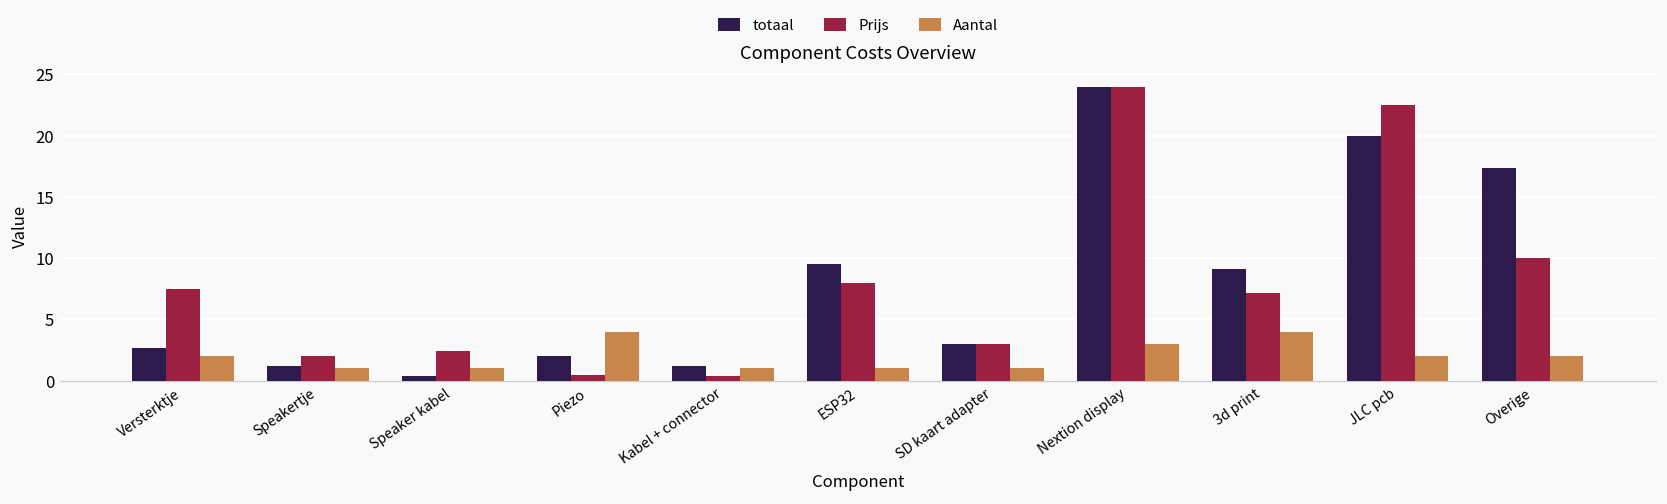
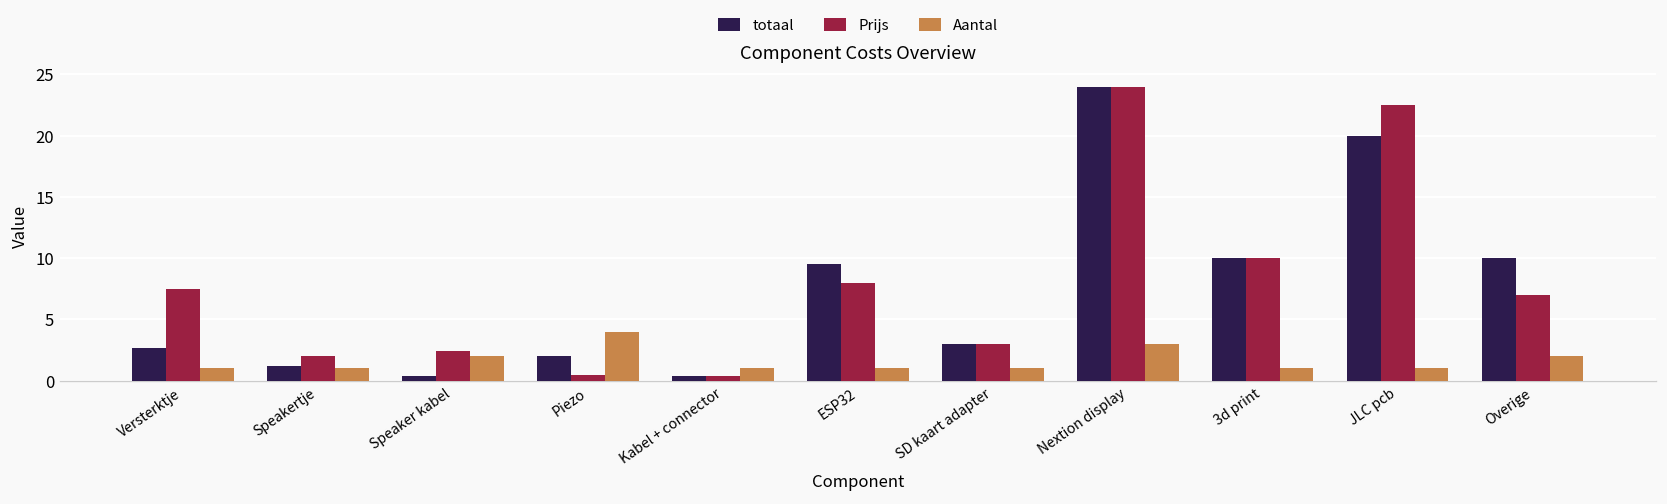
  {
    "totaal": {
      "Versterktje": 2.7,
      "Speakertje": 1.2,
      "Speaker kabel": 0.4,
      "Piezo": 2.0,
-     "Kabel + connector": 1.2,
+     "Kabel + connector": 0.4,
      "ESP32": 9.5,
      "SD kaart adapter": 3.0,
      "Nextion display": 24.0,
-     "3d print": 9.1,
+     "3d print": 10.0,
      "JLC pcb": 20.0,
-     "Overige": 17.4
+     "Overige": 10.0
    },
    "Prijs": {
      "Versterktje": 7.5,
      "Speakertje": 2.0,
      "Speaker kabel": 2.4,
      "Piezo": 0.5,
      "Kabel + connector": 0.4,
      "ESP32": 8.0,
      "SD kaart adapter": 3.0,
      "Nextion display": 24.0,
-     "3d print": 7.2,
+     "3d print": 10.0,
      "JLC pcb": 22.5,
-     "Overige": 10
+     "Overige": 7
    },
    "Aantal": {
-     "Versterktje": 2,
+     "Versterktje": 1,
      "Speakertje": 1,
-     "Speaker kabel": 1,
+     "Speaker kabel": 2,
      "Piezo": 4,
      "Kabel + connector": 1,
      "ESP32": 1,
      "SD kaart adapter": 1,
      "Nextion display": 3,
-     "3d print": 4,
-     "JLC pcb": 2,
+     "3d print": 1,
+     "JLC pcb": 1,
      "Overige": 2
    }
  }
